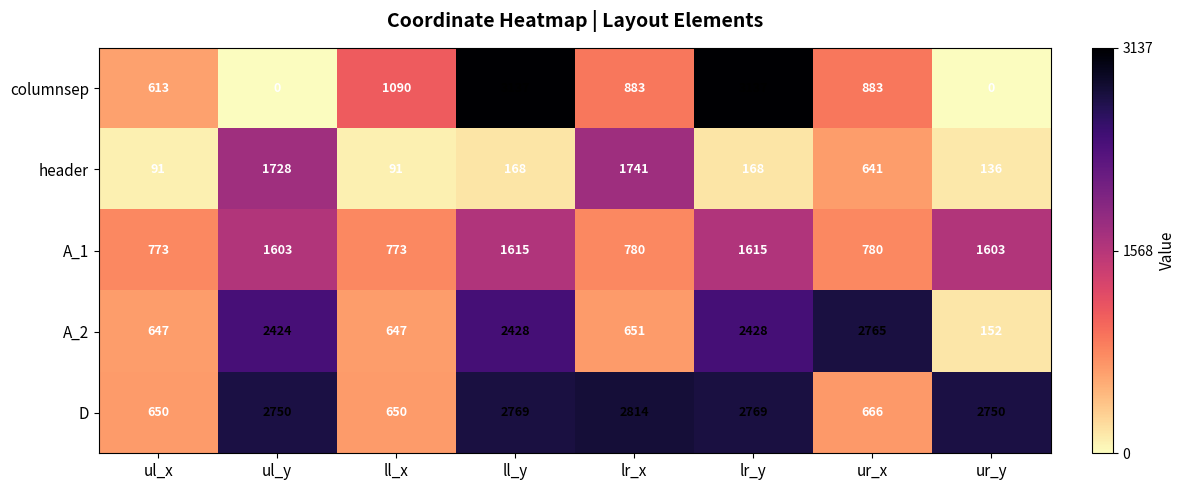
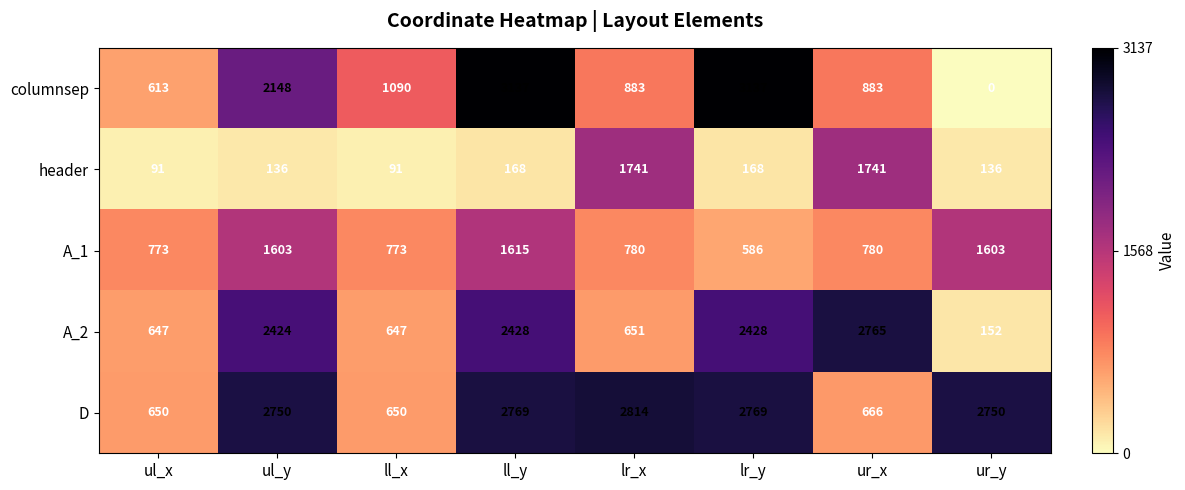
  {
    "columnsep": {
      "ul_x": 613,
-     "ul_y": 0,
+     "ul_y": 2148,
      "ll_x": 1090,
      "lr_x": 883,
      "ur_x": 883,
      "ur_y": 0
    },
    "header": {
      "ul_x": 91,
-     "ul_y": 1728,
+     "ul_y": 136,
      "ll_x": 91,
      "ll_y": 168,
      "lr_x": 1741,
      "lr_y": 168,
-     "ur_x": 641,
+     "ur_x": 1741,
      "ur_y": 136
    },
    "A_1": {
      "ul_x": 773,
      "ul_y": 1603,
      "ll_x": 773,
      "ll_y": 1615,
      "lr_x": 780,
-     "lr_y": 1615,
+     "lr_y": 586,
      "ur_x": 780,
      "ur_y": 1603
    },
    "A_2": {
      "ul_x": 647,
      "ul_y": 2424,
      "ll_x": 647,
      "ll_y": 2428,
      "lr_x": 651,
      "lr_y": 2428,
      "ur_x": 2765,
      "ur_y": 152
    },
    "D": {
      "ul_x": 650,
      "ul_y": 2750,
      "ll_x": 650,
      "ll_y": 2769,
      "lr_x": 2814,
      "lr_y": 2769,
      "ur_x": 666,
      "ur_y": 2750
    }
  }
